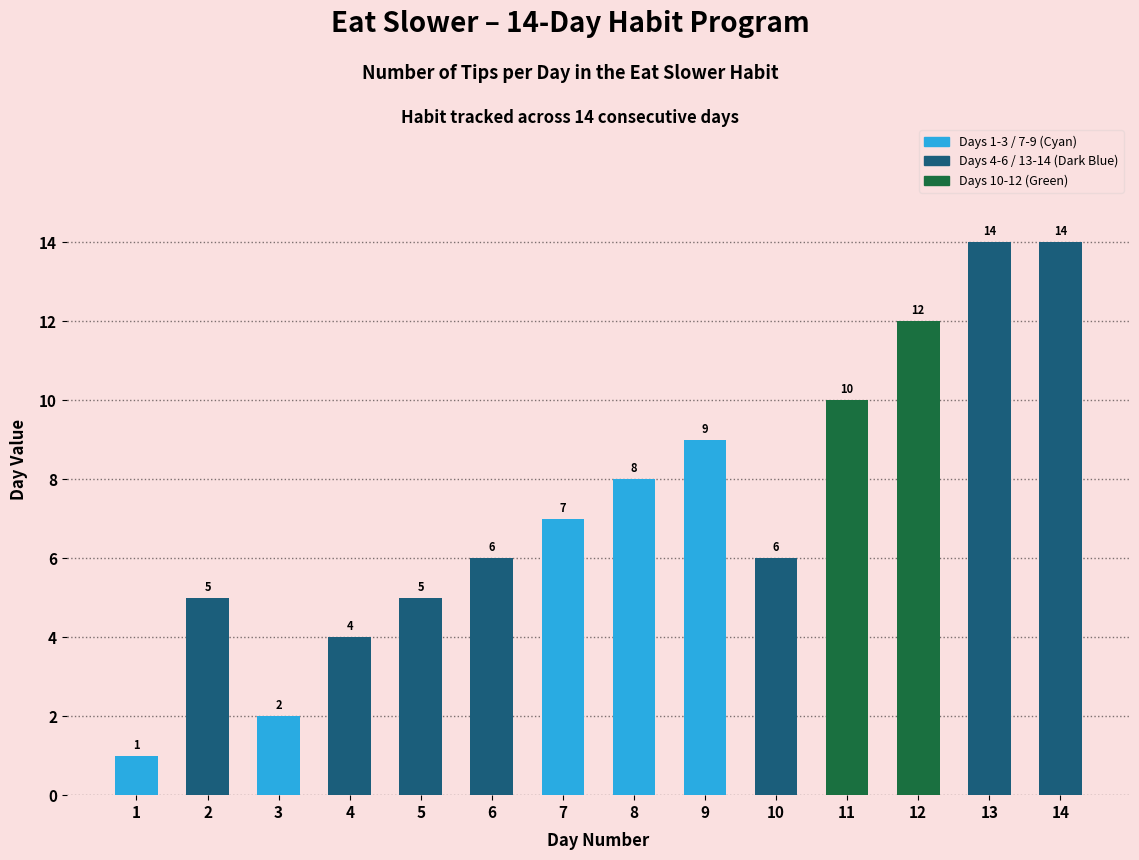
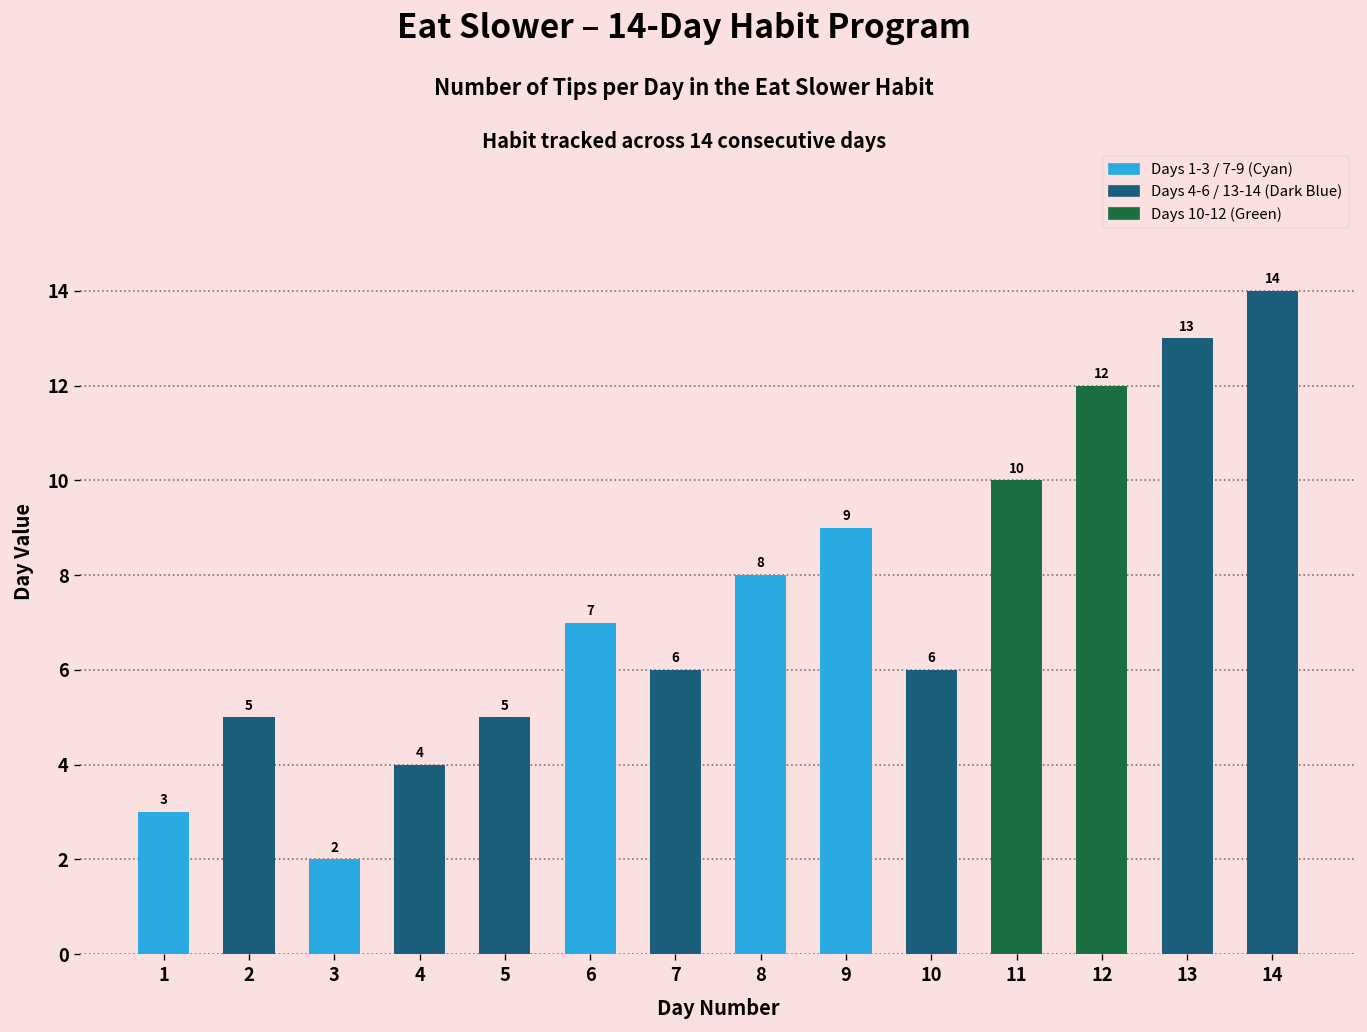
  {
-   "1": 1,
+   "1": 3,
    "2": 5,
    "3": 2,
    "4": 4,
    "5": 5,
-   "6": 6,
-   "7": 7,
+   "6": 7,
+   "7": 6,
    "8": 8,
    "9": 9,
    "10": 6,
    "11": 10,
    "12": 12,
-   "13": 14,
+   "13": 13,
    "14": 14
  }
